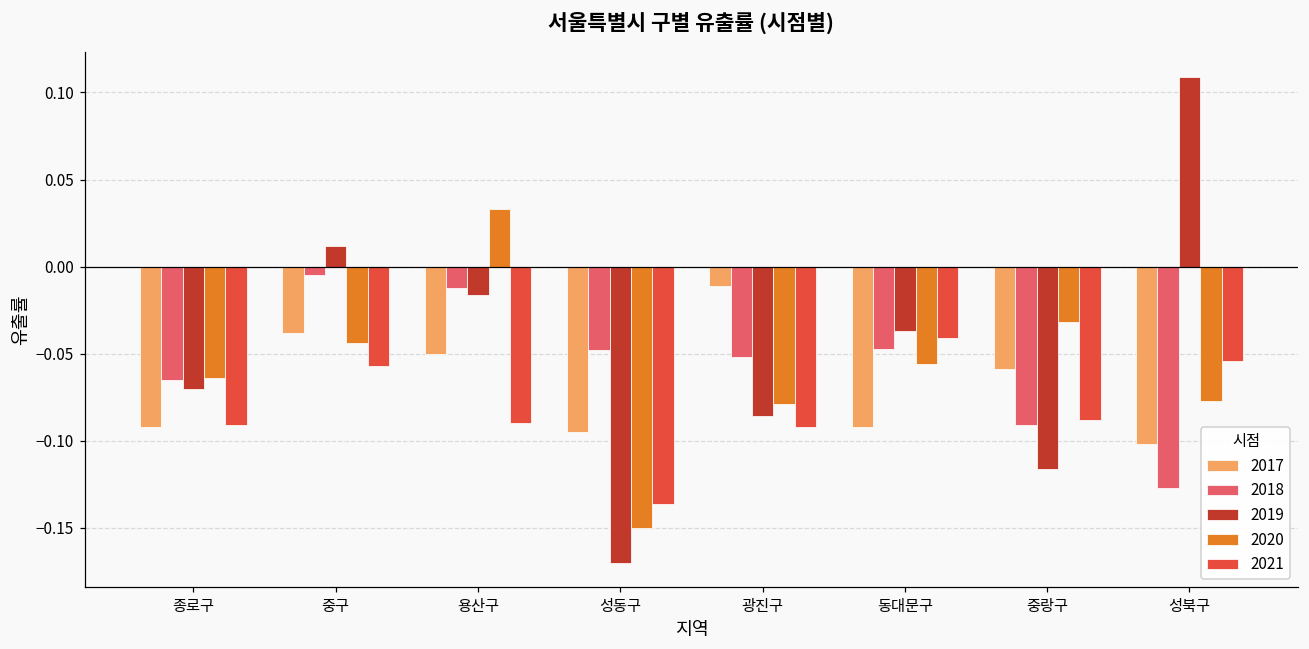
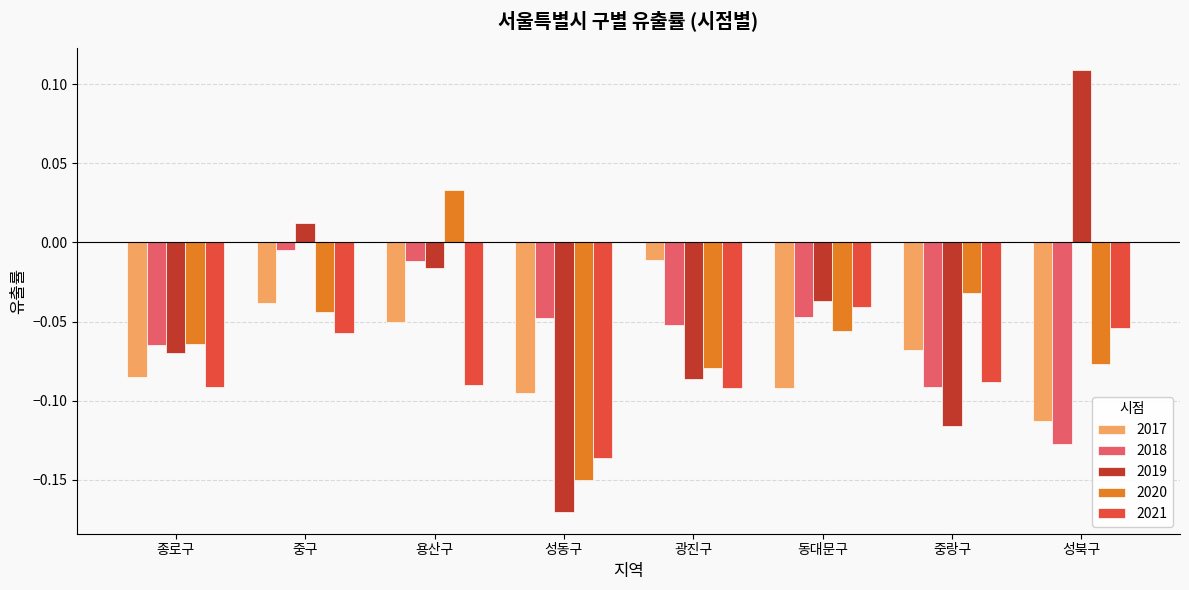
  {
    "2017": {
-     "종로구": -0.092,
+     "종로구": -0.085,
      "중구": -0.038,
      "용산구": -0.050,
      "성동구": -0.095,
      "광진구": -0.011,
      "동대문구": -0.092,
-     "중랑구": -0.059,
-     "성북구": -0.102
+     "중랑구": -0.068,
+     "성북구": -0.113
    }
  }
